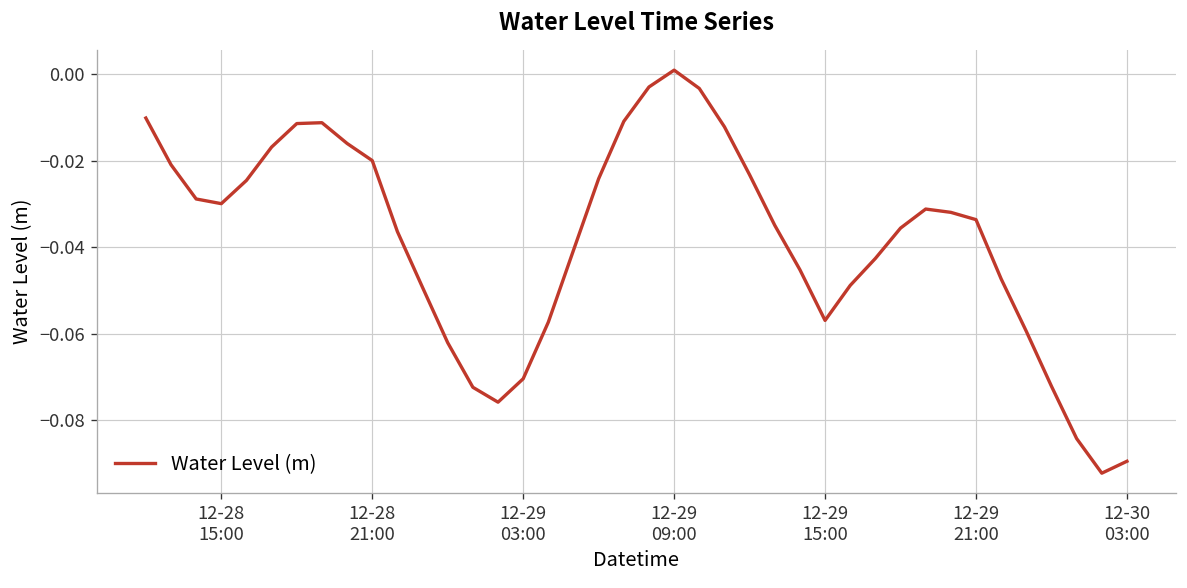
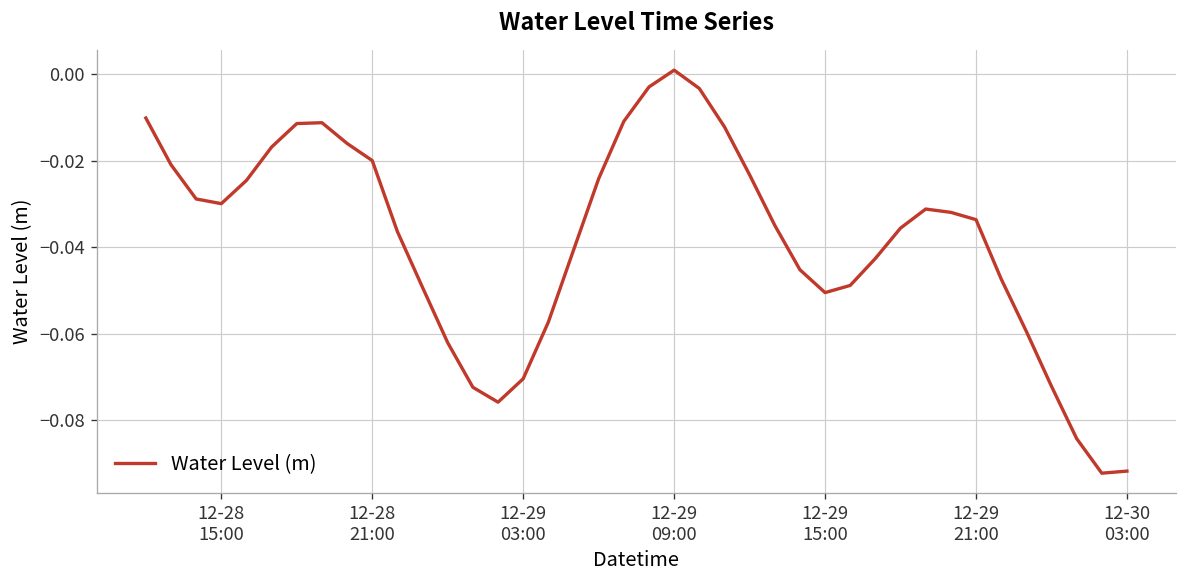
  {
    "12-28 15:00": -0.030,
    "12-28 21:00": -0.020,
    "12-29 03:00": -0.070,
    "12-29 09:00": 0.001,
-   "12-29 15:00": -0.057,
+   "12-29 15:00": -0.050,
    "12-29 21:00": -0.034,
-   "12-30 03:00": -0.089
+   "12-30 03:00": -0.092
  }
